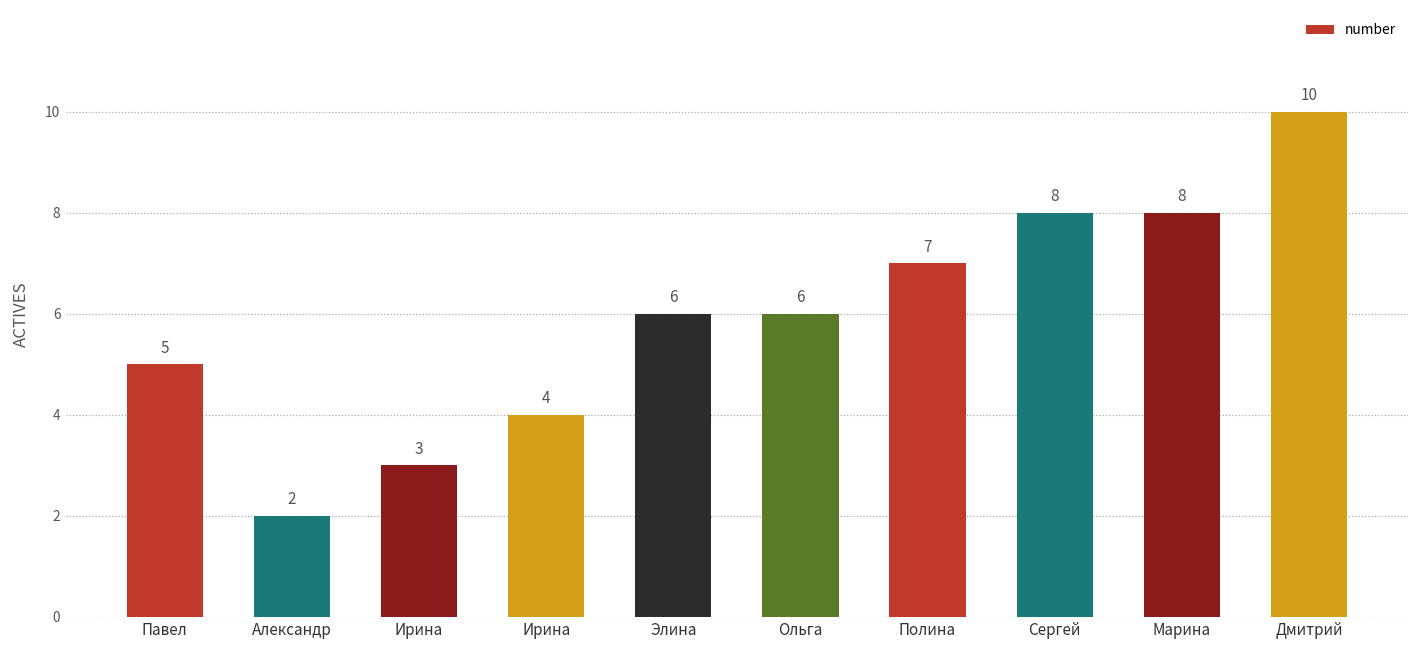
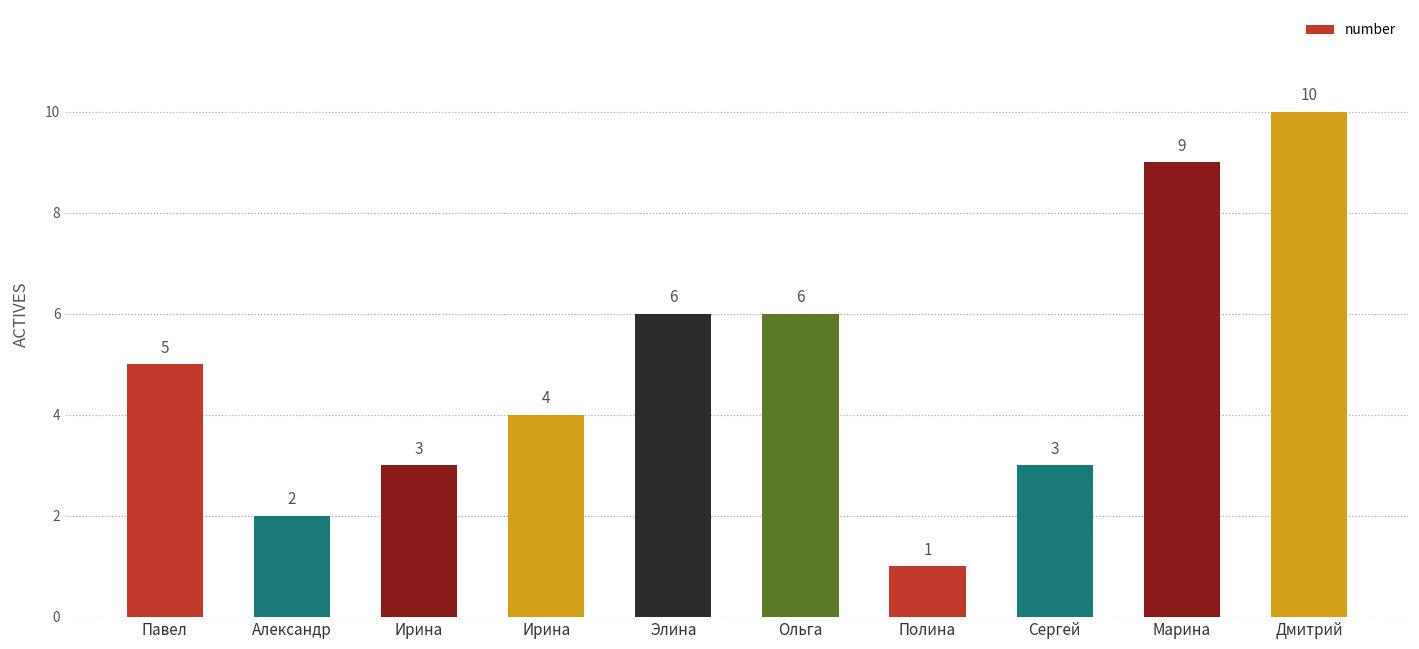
  {
    "Павел": 5,
    "Александр": 2,
    "Элина": 6,
    "Ольга": 6,
-   "Полина": 7,
-   "Cергей": 8,
-   "Марина": 8,
+   "Полина": 1,
+   "Cергей": 3,
+   "Марина": 9,
    "Дмитрий": 10
  }
